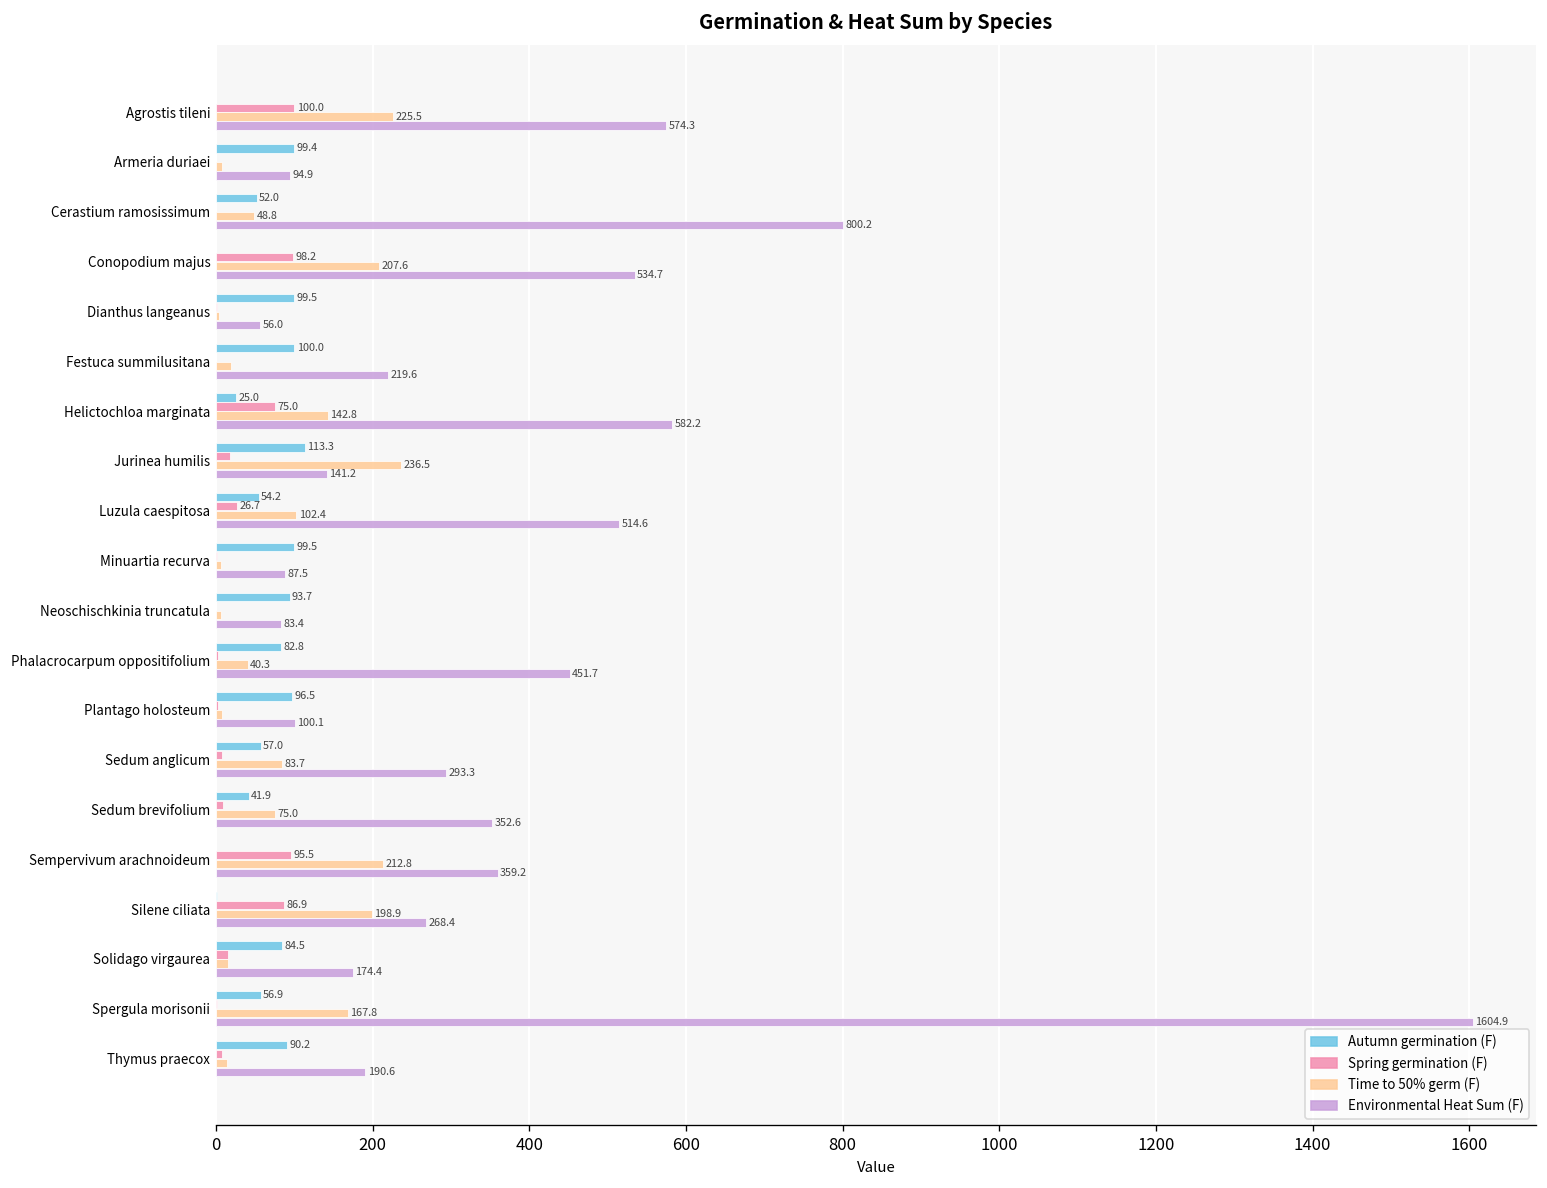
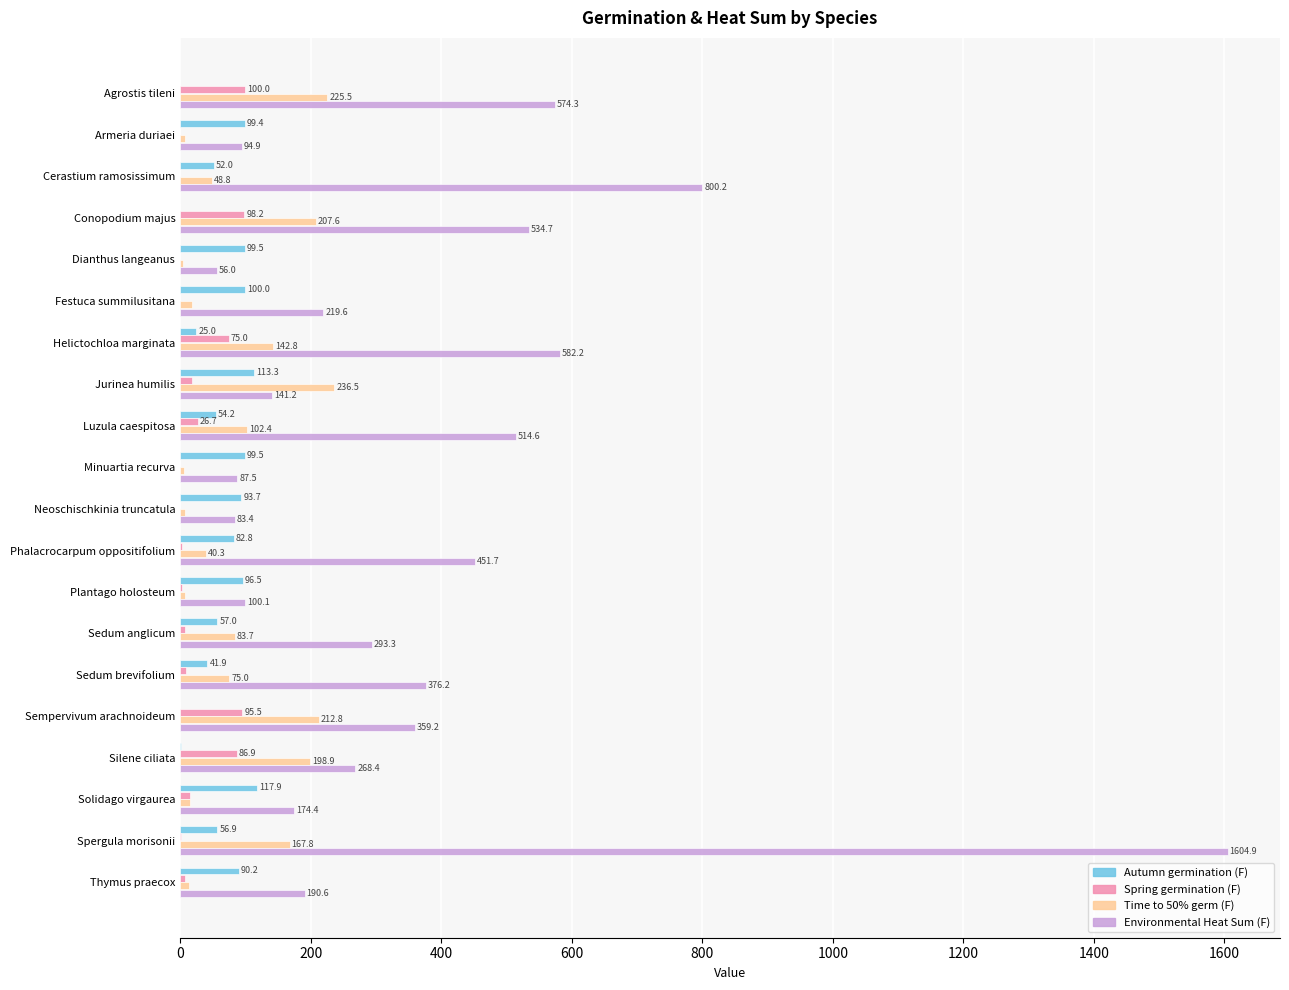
  {
    "Autumn germination (F)": {
      "Armeria duriaei": 99.4,
      "Cerastium ramosissimum": 52.0,
      "Dianthus langeanus": 99.5,
      "Festuca summilusitana": 100.0,
      "Helictochloa marginata": 25.0,
      "Jurinea humilis": 113.3,
      "Luzula caespitosa": 54.2,
      "Minuartia recurva": 99.5,
      "Neoschischkinia truncatula": 93.7,
      "Phalacrocarpum oppositifolium": 82.8,
      "Plantago holosteum": 96.5,
      "Sedum anglicum": 57.0,
      "Sedum brevifolium": 41.9,
-     "Solidago virgaurea": 84.5,
+     "Solidago virgaurea": 117.9,
      "Spergula morisonii": 56.9,
      "Thymus praecox": 90.2
    },
    "Spring germination (F)": {
      "Agrostis tileni": 100.0,
      "Conopodium majus": 98.2,
      "Helictochloa marginata": 75.0,
      "Luzula caespitosa": 26.7,
      "Sempervivum arachnoideum": 95.5,
      "Silene ciliata": 86.9
    },
    "Time to 50% germ (F)": {
      "Agrostis tileni": 225.5,
      "Cerastium ramosissimum": 48.8,
      "Conopodium majus": 207.6,
      "Helictochloa marginata": 142.8,
      "Jurinea humilis": 236.5,
      "Luzula caespitosa": 102.4,
      "Phalacrocarpum oppositifolium": 40.3,
      "Sedum anglicum": 83.7,
      "Sedum brevifolium": 75.0,
      "Sempervivum arachnoideum": 212.8,
      "Silene ciliata": 198.9,
      "Spergula morisonii": 167.8
    },
    "Environmental Heat Sum (F)": {
      "Agrostis tileni": 574.3,
      "Armeria duriaei": 94.9,
      "Cerastium ramosissimum": 800.2,
      "Conopodium majus": 534.7,
      "Dianthus langeanus": 56.0,
      "Festuca summilusitana": 219.6,
      "Helictochloa marginata": 582.2,
      "Jurinea humilis": 141.2,
      "Luzula caespitosa": 514.6,
      "Minuartia recurva": 87.5,
      "Neoschischkinia truncatula": 83.4,
      "Phalacrocarpum oppositifolium": 451.7,
      "Plantago holosteum": 100.1,
      "Sedum anglicum": 293.3,
-     "Sedum brevifolium": 352.6,
+     "Sedum brevifolium": 376.2,
      "Sempervivum arachnoideum": 359.2,
      "Silene ciliata": 268.4,
      "Solidago virgaurea": 174.4,
      "Spergula morisonii": 1604.9,
      "Thymus praecox": 190.6
    }
  }
